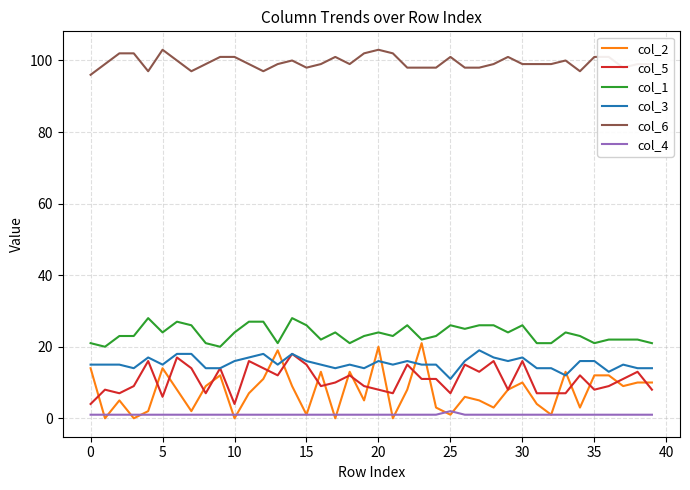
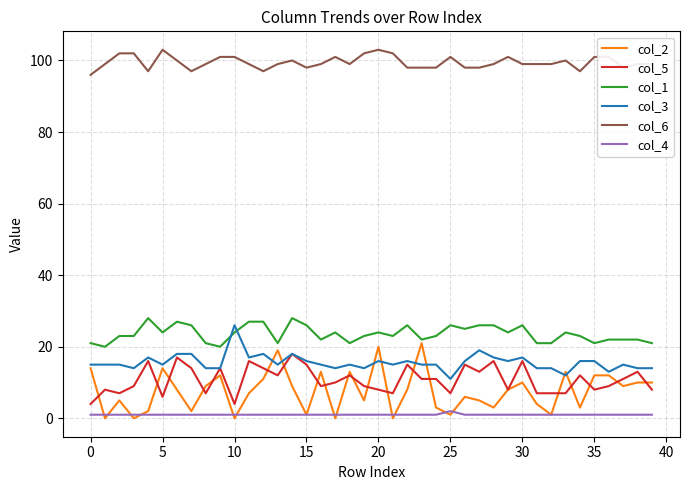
  {
    "col_2": {
      "0": 14,
      "5": 14,
      "10": 0,
      "20": 20,
      "25": 1,
      "30": 10,
      "35": 12
    },
    "col_5": {
      "0": 4,
      "5": 6,
      "10": 4,
      "15": 15,
      "20": 8,
      "25": 7,
      "30": 16,
      "35": 8
    },
    "col_1": {
      "0": 21,
      "5": 24,
      "10": 24,
      "15": 26,
      "20": 24,
      "25": 26,
      "30": 26,
      "35": 21
    },
    "col_3": {
      "0": 15,
      "5": 15,
-     "10": 16,
+     "10": 26,
      "15": 16,
      "20": 16,
      "25": 11,
      "30": 17,
      "35": 16
    },
    "col_6": {
      "0": 96,
      "5": 103,
      "10": 101,
      "15": 98,
      "20": 103,
      "25": 101,
      "30": 99,
      "35": 101
    },
    "col_4": {
      "0": 1,
      "5": 1,
      "10": 1,
      "20": 1,
      "25": 2,
      "30": 1,
      "35": 1
    }
  }
